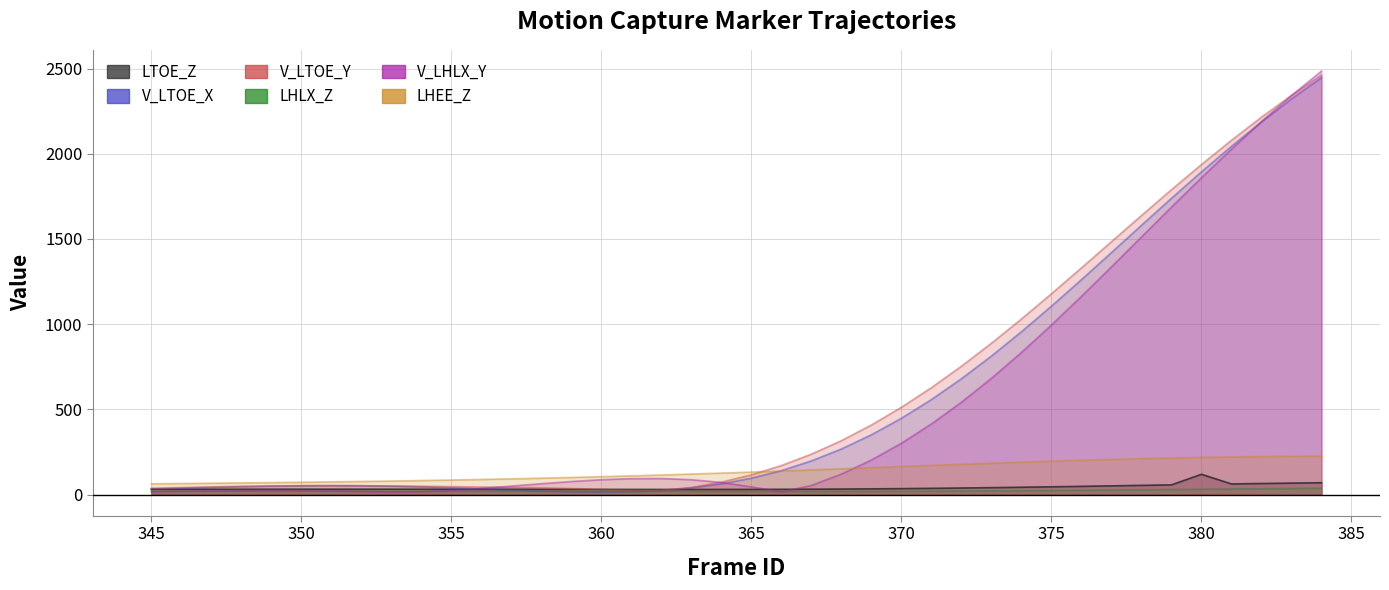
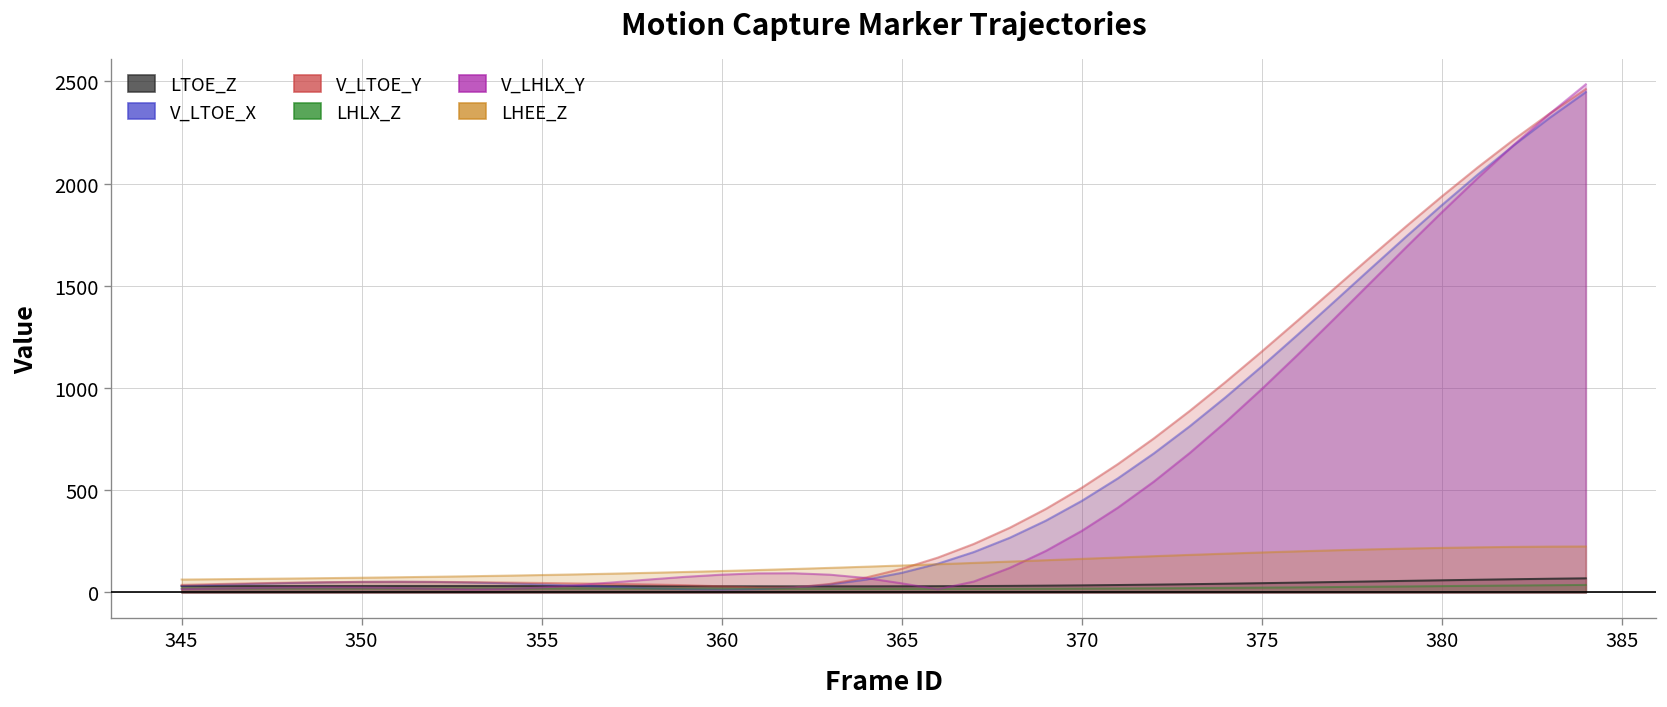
  {
    "LTOE_Z": {
      "370": 30,
      "375": 50,
-     "380": 120
+     "380": 60
    }
  }
